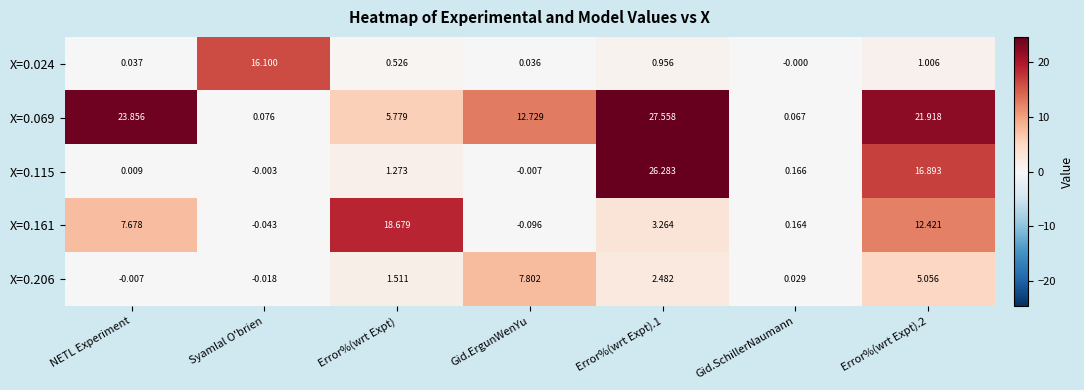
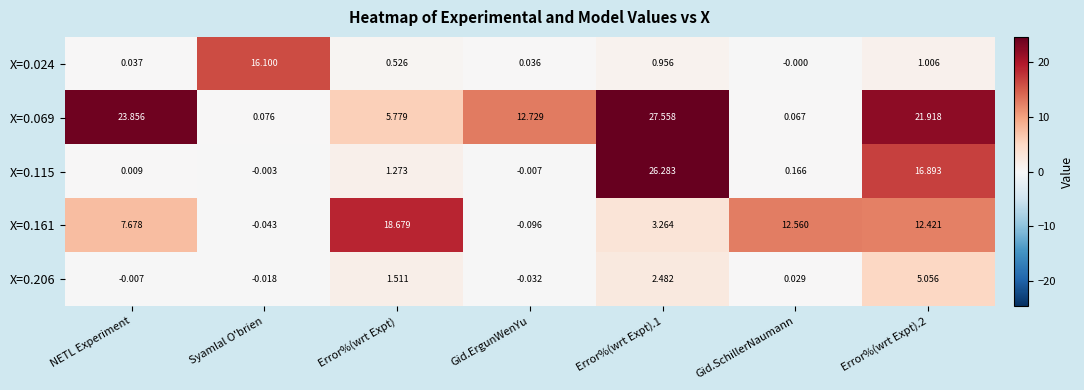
  {
    "X=0.024": {
      "NETL Experiment": 0.037,
      "Syamlal O'brien": 16.100,
      "Error%(wrt Expt)": 0.526,
      "Gid.ErgunWenYu": 0.036,
      "Error%(wrt Expt).1": 0.956,
      "Gid.SchillerNaumann": -0.000,
      "Error%(wrt Expt).2": 1.006
    },
    "X=0.069": {
      "NETL Experiment": 23.856,
      "Syamlal O'brien": 0.076,
      "Error%(wrt Expt)": 5.779,
      "Gid.ErgunWenYu": 12.729,
      "Error%(wrt Expt).1": 27.558,
      "Gid.SchillerNaumann": 0.067,
      "Error%(wrt Expt).2": 21.918
    },
    "X=0.115": {
      "NETL Experiment": 0.009,
      "Syamlal O'brien": -0.003,
      "Error%(wrt Expt)": 1.273,
      "Gid.ErgunWenYu": -0.007,
      "Error%(wrt Expt).1": 26.283,
      "Gid.SchillerNaumann": 0.166,
      "Error%(wrt Expt).2": 16.893
    },
    "X=0.161": {
      "NETL Experiment": 7.678,
      "Syamlal O'brien": -0.043,
      "Error%(wrt Expt)": 18.679,
      "Gid.ErgunWenYu": -0.096,
      "Error%(wrt Expt).1": 3.264,
-     "Gid.SchillerNaumann": 0.164,
+     "Gid.SchillerNaumann": 12.560,
      "Error%(wrt Expt).2": 12.421
    },
    "X=0.206": {
      "NETL Experiment": -0.007,
      "Syamlal O'brien": -0.018,
      "Error%(wrt Expt)": 1.511,
-     "Gid.ErgunWenYu": 7.802,
+     "Gid.ErgunWenYu": -0.032,
      "Error%(wrt Expt).1": 2.482,
      "Gid.SchillerNaumann": 0.029,
      "Error%(wrt Expt).2": 5.056
    }
  }
